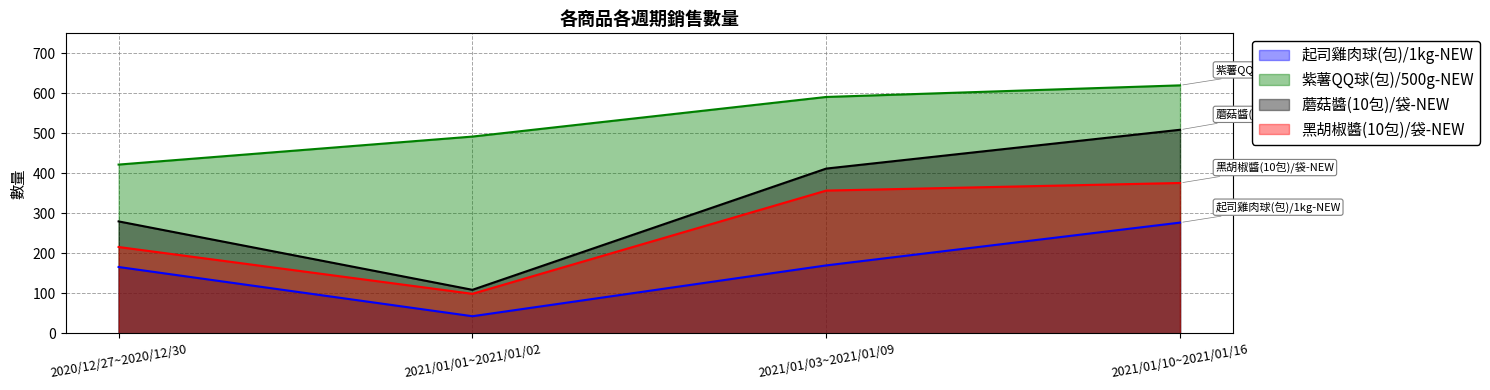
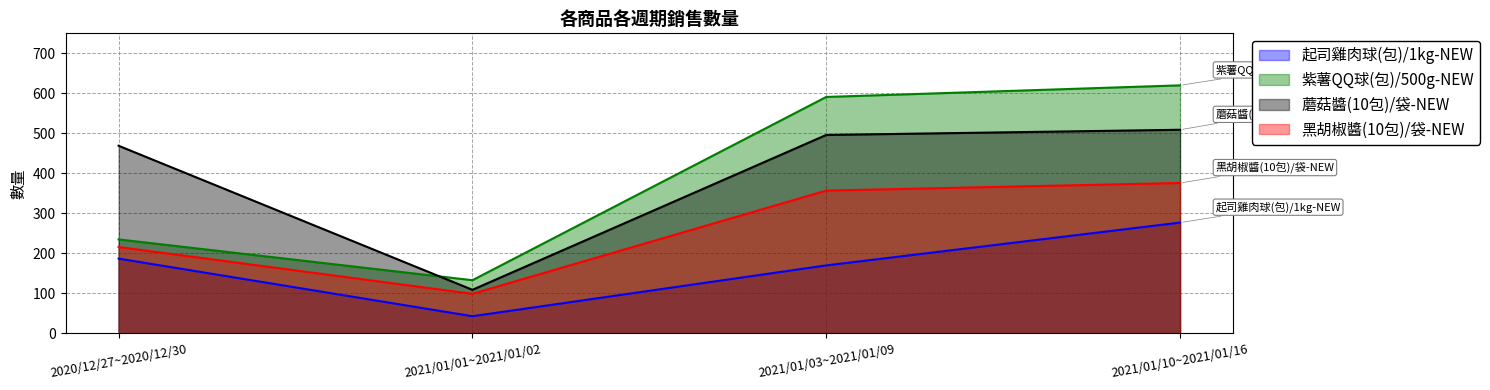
  {
    "起司雞肉球(包)/1kg-NEW": {
-     "2020/12/27~2020/12/30": 170,
+     "2020/12/27~2020/12/30": 190,
      "2021/01/01~2021/01/02": 40,
      "2021/01/03~2021/01/09": 170
    },
    "紫薯QQ球(包)/500g-NEW": {
-     "2020/12/27~2020/12/30": 420,
-     "2021/01/01~2021/01/02": 490,
+     "2020/12/27~2020/12/30": 240,
+     "2021/01/01~2021/01/02": 130,
      "2021/01/03~2021/01/09": 590
    },
    "蘑菇醬(10包)/袋-NEW": {
-     "2020/12/27~2020/12/30": 280,
+     "2020/12/27~2020/12/30": 470,
      "2021/01/01~2021/01/02": 110,
-     "2021/01/03~2021/01/09": 410
+     "2021/01/03~2021/01/09": 500
    },
    "黑胡椒醬(10包)/袋-NEW": {
      "2020/12/27~2020/12/30": 220,
      "2021/01/01~2021/01/02": 100,
      "2021/01/03~2021/01/09": 360
    }
  }
